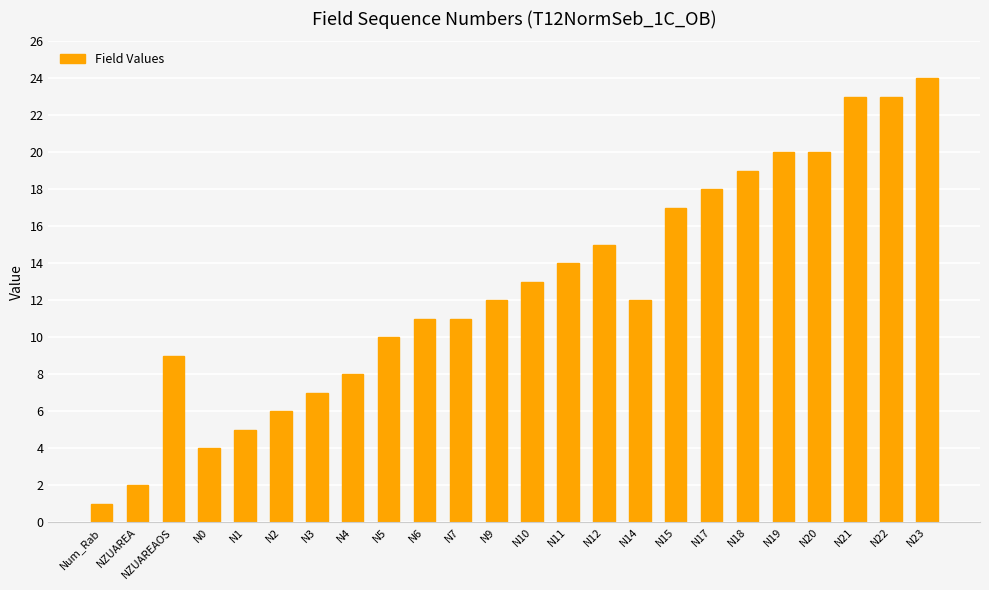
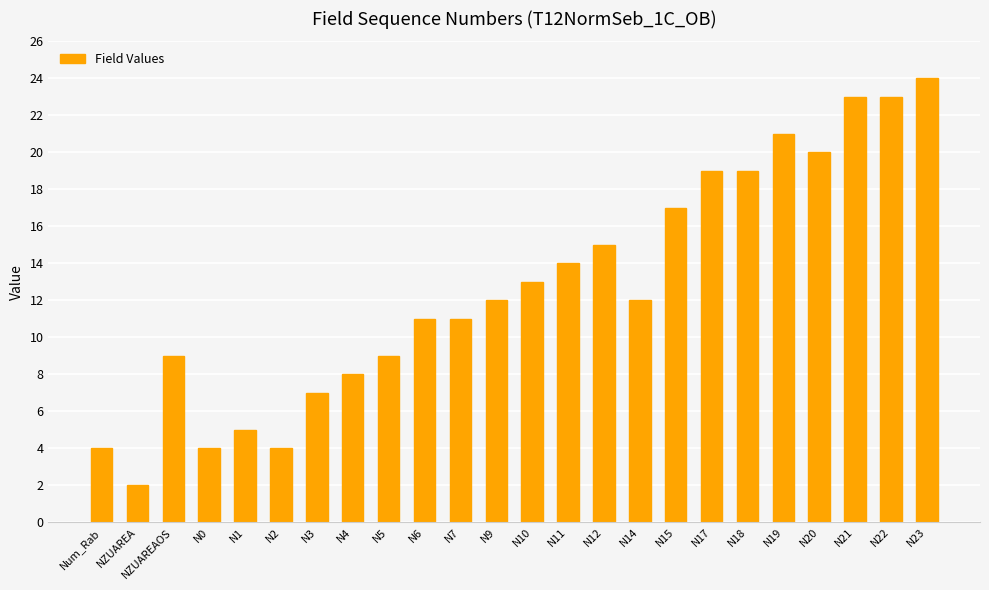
  {
-   "Num_Rab": 1,
+   "Num_Rab": 4,
    "NZUAREA": 2,
    "NZUAREAOS": 9,
    "N0": 4,
    "N1": 5,
-   "N2": 6,
+   "N2": 4,
    "N3": 7,
    "N4": 8,
-   "N5": 10,
+   "N5": 9,
    "N6": 11,
    "N7": 11,
    "N9": 12,
    "N10": 13,
    "N11": 14,
    "N12": 15,
    "N14": 12,
    "N15": 17,
-   "N17": 18,
+   "N17": 19,
    "N18": 19,
-   "N19": 20,
+   "N19": 21,
    "N20": 20,
    "N21": 23,
    "N22": 23,
    "N23": 24
  }
